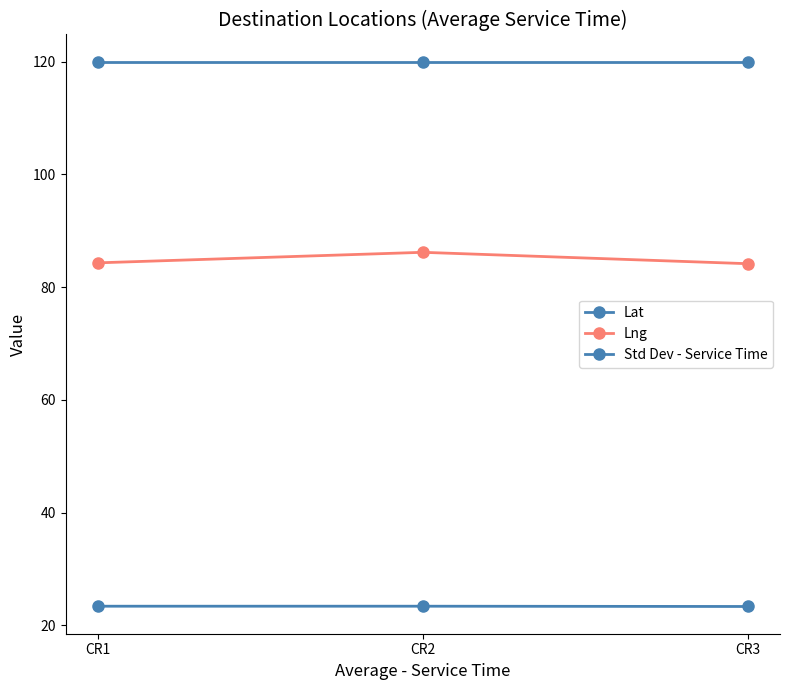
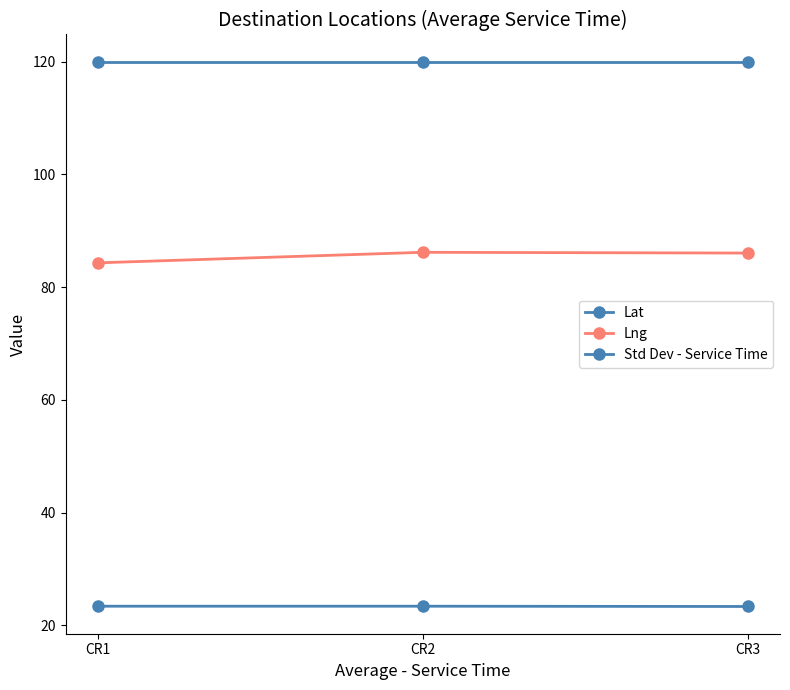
  {
    "Lng": {
      "CR1": 84,
      "CR2": 86,
-     "CR3": 84
+     "CR3": 86
    }
  }
